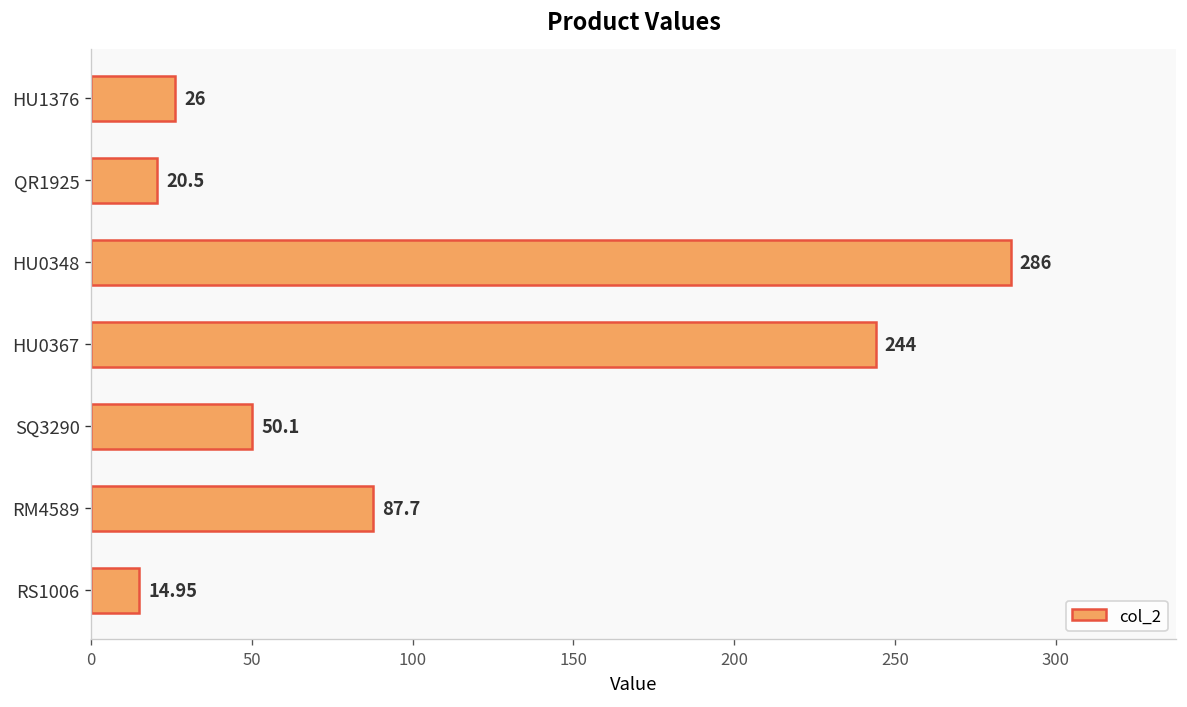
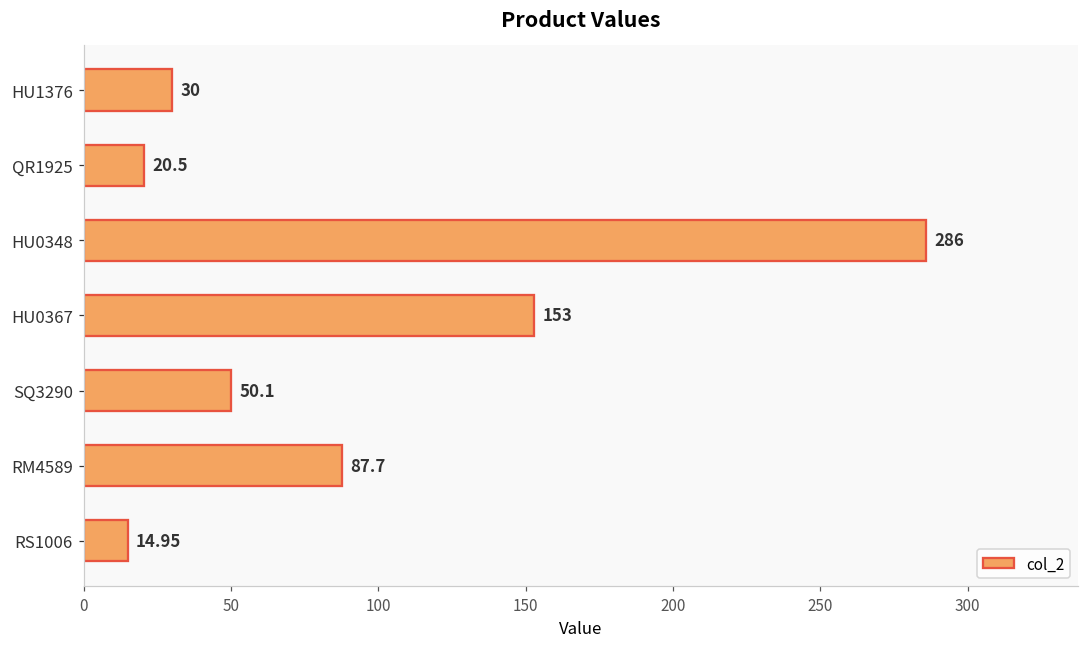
  {
-   "HU1376": 26,
+   "HU1376": 30,
    "QR1925": 20.5,
    "HU0348": 286,
-   "HU0367": 244,
+   "HU0367": 153,
    "SQ3290": 50.1,
    "RM4589": 87.7,
    "RS1006": 14.95
  }
